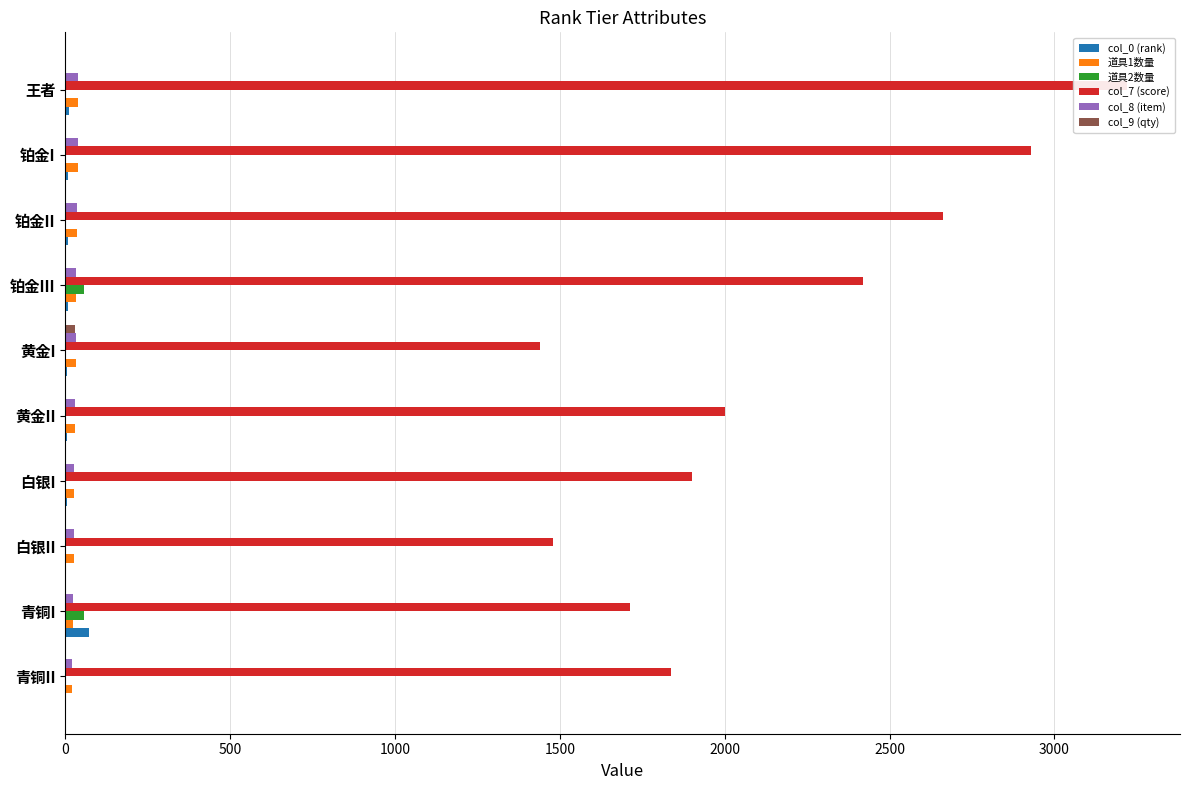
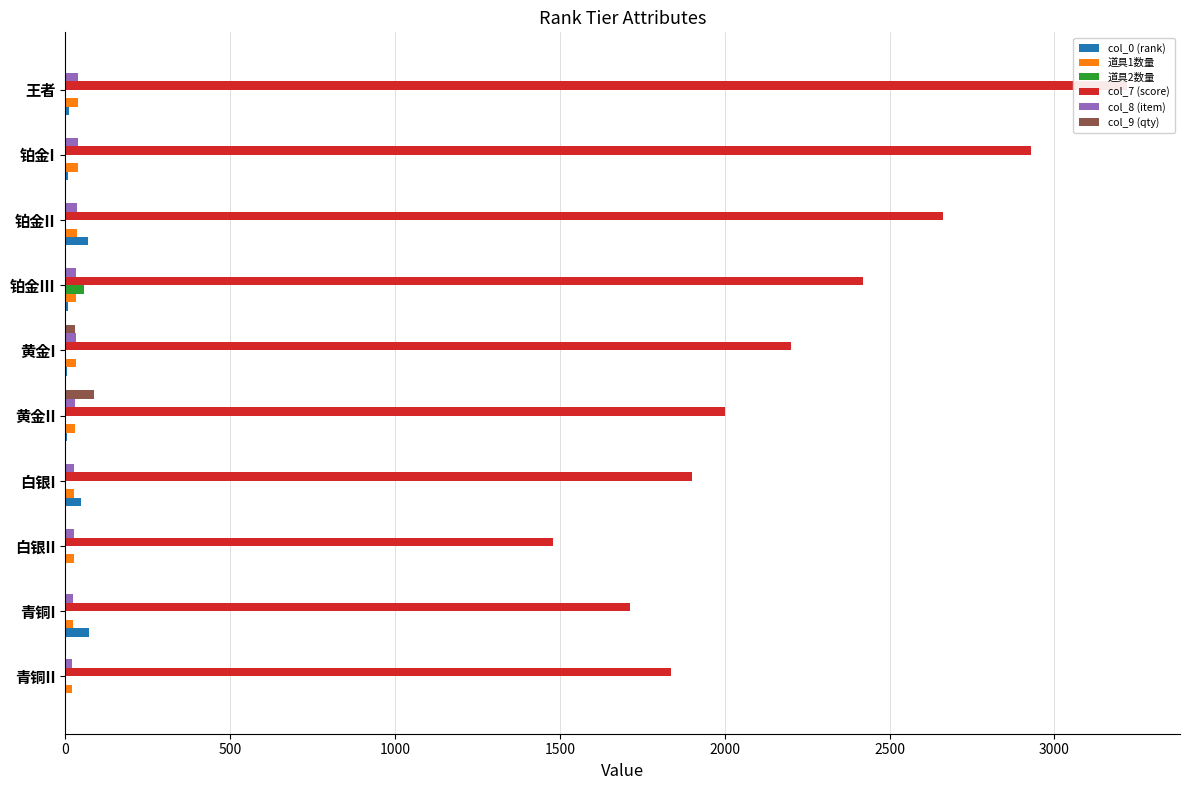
  {
    "col_0 (rank)": {
      "王者": 10,
      "铂金I": 10,
-     "铂金II": 10,
-     "白银I": 0,
+     "铂金II": 70,
+     "白银I": 50,
      "青铜I": 70
    },
    "道具1数量": {
      "王者": 40,
      "铂金I": 40,
      "铂金II": 40,
      "铂金III": 30,
      "黄金I": 30,
      "黄金II": 30,
      "白银I": 30,
      "白银II": 30,
      "青铜I": 20,
      "青铜II": 20
    },
    "道具2数量": {
      "铂金III": 60,
-     "青铜I": 60
+     "青铜I": 0
    },
    "col_7 (score)": {
      "铂金I": 2930,
      "铂金II": 2660,
      "铂金III": 2420,
-     "黄金I": 1440,
+     "黄金I": 2200,
      "黄金II": 2000,
      "白银I": 1900,
      "白银II": 1480,
      "青铜I": 1710,
      "青铜II": 1840
    },
    "col_8 (item)": {
      "王者": 40,
      "铂金I": 40,
      "铂金II": 40,
      "铂金III": 30,
      "黄金I": 30,
      "黄金II": 30,
      "白银I": 30,
      "白银II": 30,
      "青铜I": 20,
      "青铜II": 20
    },
    "col_9 (qty)": {
      "黄金I": 30,
-     "黄金II": 0
+     "黄金II": 90
    }
  }
